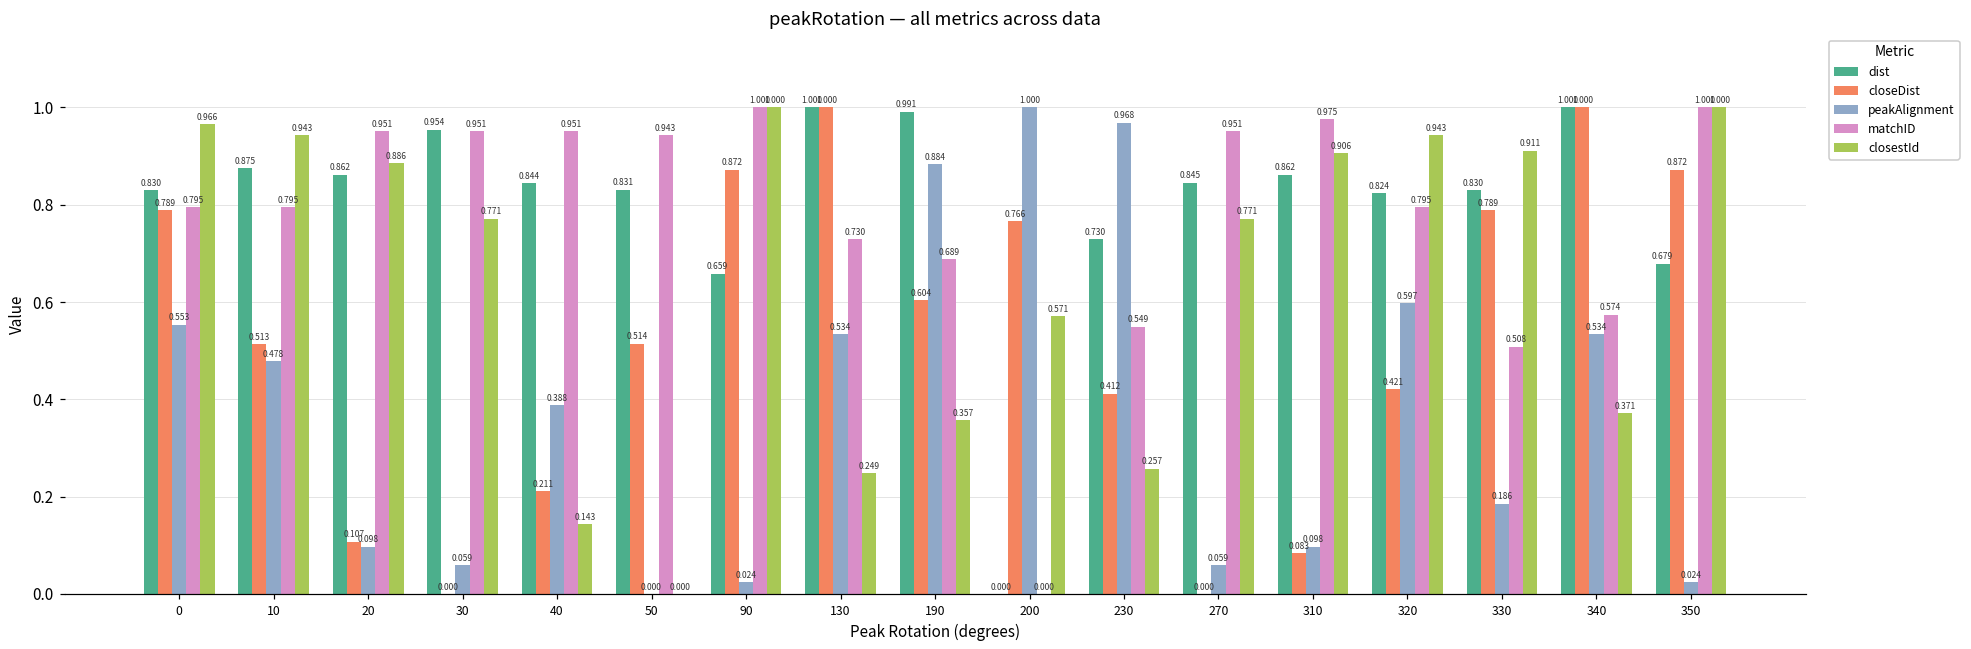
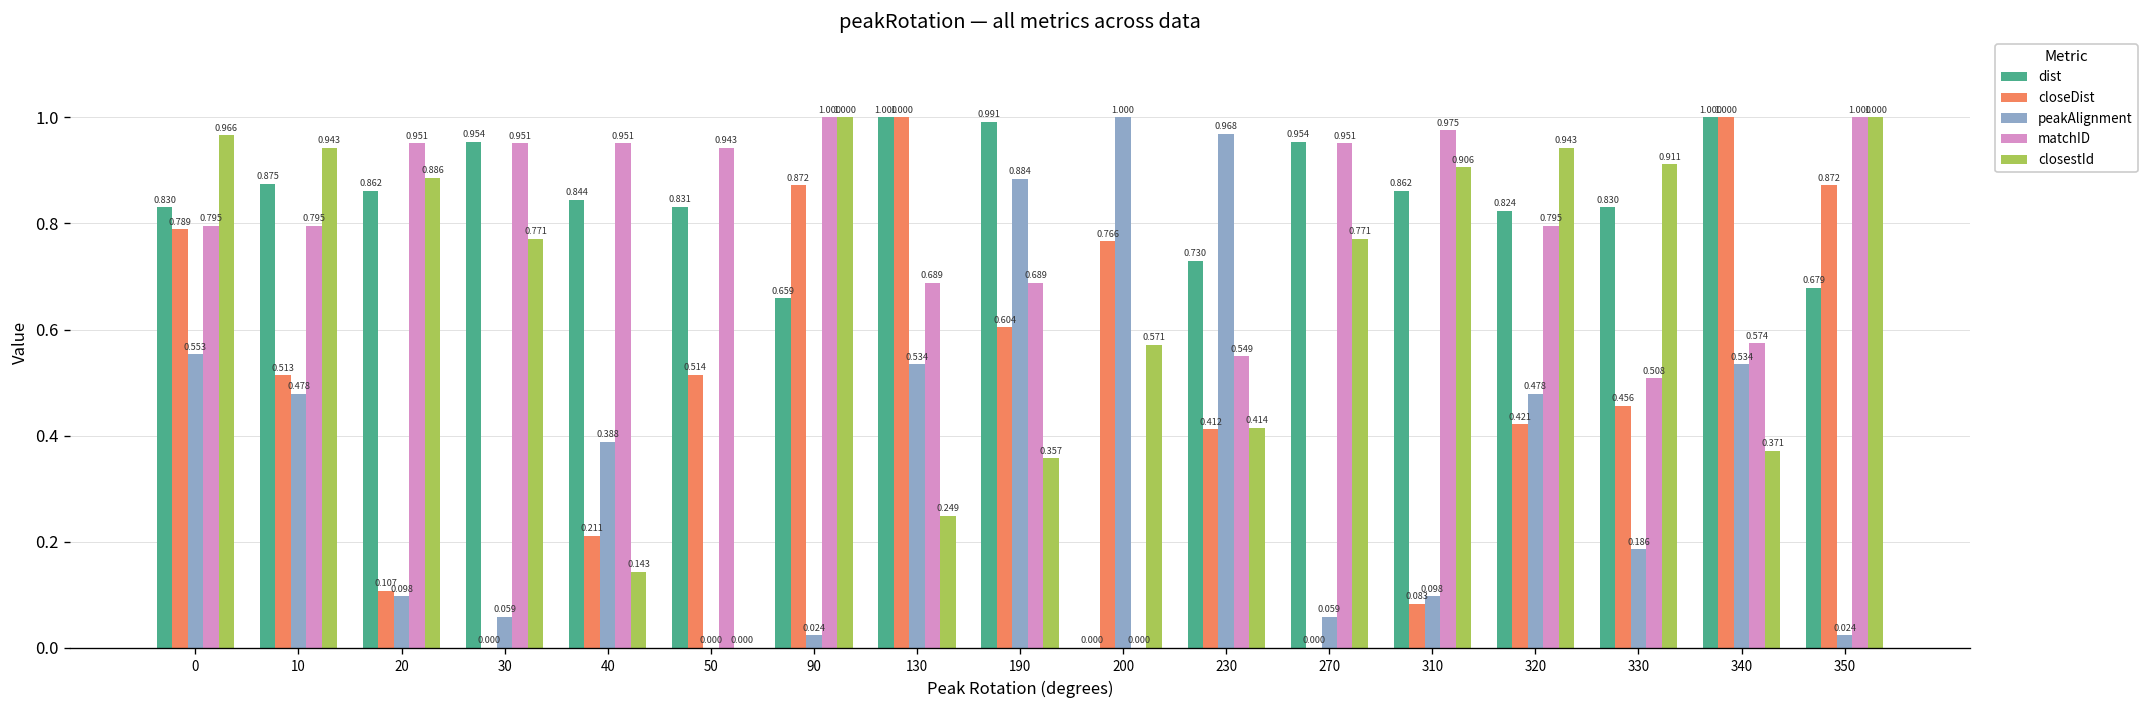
  {
    "dist": {
      "0": 0.830,
      "10": 0.875,
      "20": 0.862,
      "30": 0.954,
      "40": 0.844,
      "50": 0.831,
      "90": 0.659,
      "190": 0.991,
      "200": 0.000,
      "230": 0.730,
-     "270": 0.845,
+     "270": 0.954,
      "310": 0.862,
      "320": 0.824,
      "330": 0.830,
      "350": 0.679
    },
    "closeDist": {
      "0": 0.789,
      "10": 0.513,
      "30": 0.000,
      "40": 0.211,
      "50": 0.514,
      "90": 0.872,
      "190": 0.604,
      "200": 0.766,
      "230": 0.412,
      "270": 0.000,
      "310": 0.083,
      "320": 0.421,
-     "330": 0.789,
+     "330": 0.456,
      "350": 0.872
    },
    "peakAlignment": {
      "0": 0.553,
      "10": 0.478,
      "30": 0.059,
      "40": 0.388,
      "50": 0.000,
      "90": 0.024,
      "130": 0.534,
      "190": 0.884,
      "200": 1.000,
      "230": 0.968,
      "270": 0.059,
      "310": 0.098,
-     "320": 0.597,
+     "320": 0.478,
      "330": 0.186,
      "340": 0.534,
      "350": 0.024
    },
    "matchID": {
      "0": 0.795,
      "10": 0.795,
      "20": 0.951,
      "30": 0.951,
      "40": 0.951,
      "50": 0.943,
-     "130": 0.730,
+     "130": 0.689,
      "190": 0.689,
      "200": 0.000,
      "230": 0.549,
      "270": 0.951,
      "310": 0.975,
      "320": 0.795,
      "330": 0.508,
      "340": 0.574
    },
    "closestId": {
      "0": 0.966,
      "10": 0.943,
      "20": 0.886,
      "30": 0.771,
      "40": 0.143,
      "50": 0.000,
      "130": 0.249,
      "190": 0.357,
      "200": 0.571,
-     "230": 0.257,
+     "230": 0.414,
      "270": 0.771,
      "310": 0.906,
      "320": 0.943,
      "330": 0.911,
      "340": 0.371
    }
  }
